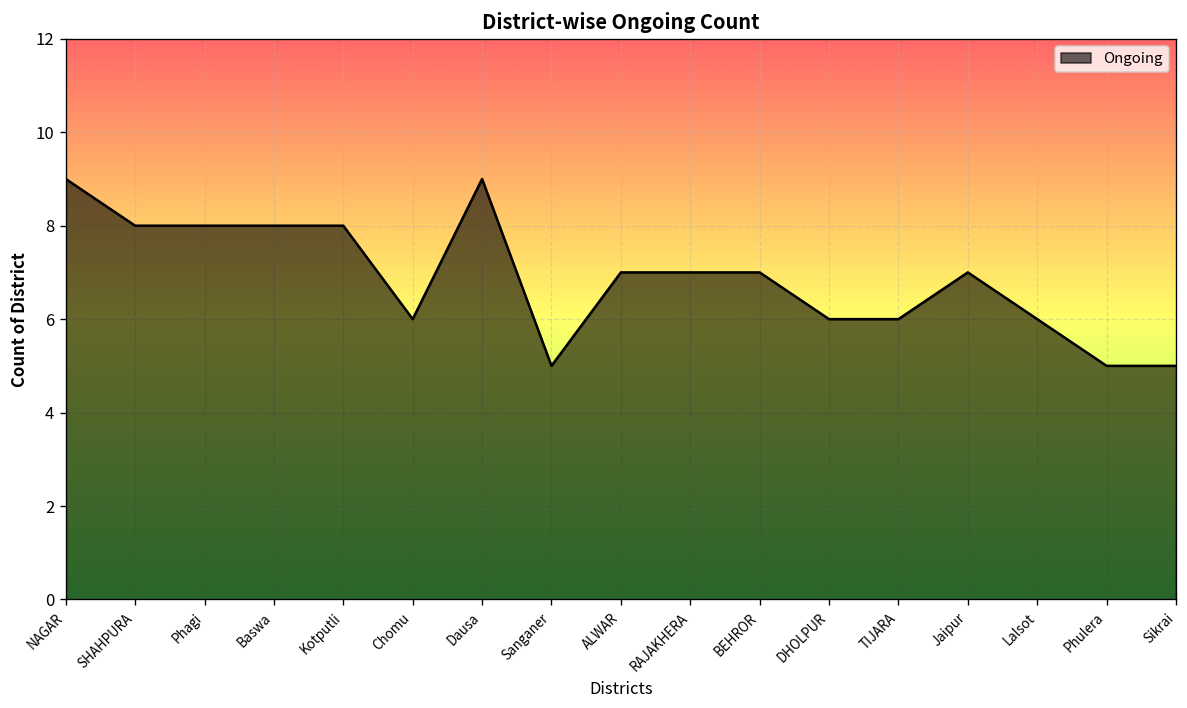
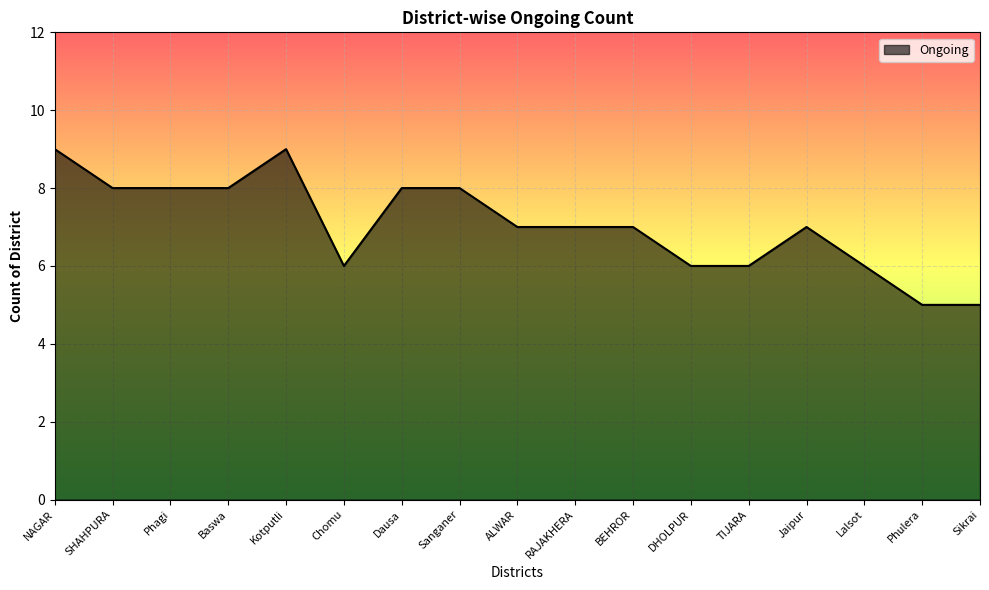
  {
    "NAGAR": 9,
    "SHAHPURA": 8,
    "Phagi": 8,
    "Baswa": 8,
-   "Kotputli": 8,
+   "Kotputli": 9,
    "Chomu": 6,
-   "Dausa": 9,
-   "Sanganer": 5,
+   "Dausa": 8,
+   "Sanganer": 8,
    "ALWAR": 7,
    "RAJAKHERA": 7,
    "BEHROR": 7,
    "DHOLPUR": 6,
    "TIJARA": 6,
    "Jaipur": 7,
    "Lalsot": 6,
    "Phulera": 5,
    "Sikrai": 5
  }
